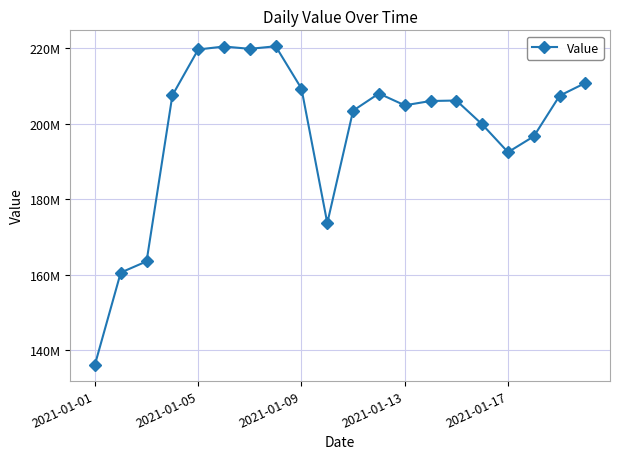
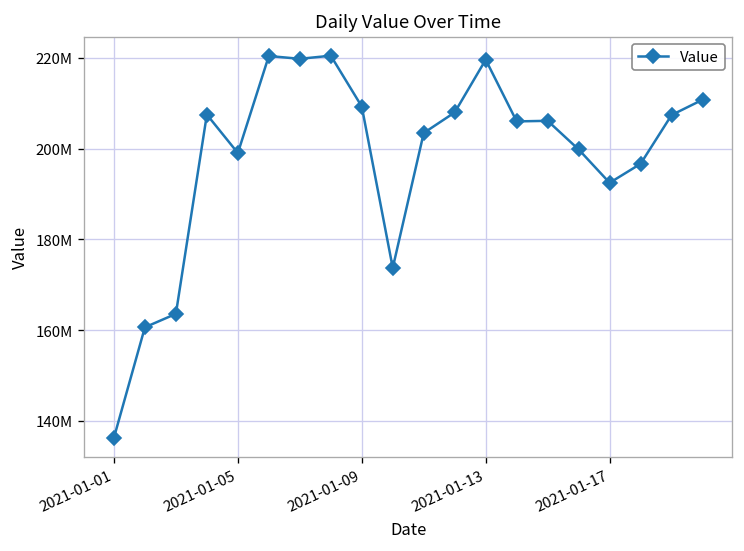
  {
    "2021-01-01": 136000000,
-   "2021-01-05": 220000000,
+   "2021-01-05": 199000000,
    "2021-01-09": 209000000,
-   "2021-01-13": 205000000,
+   "2021-01-13": 220000000,
    "2021-01-17": 192000000
  }
